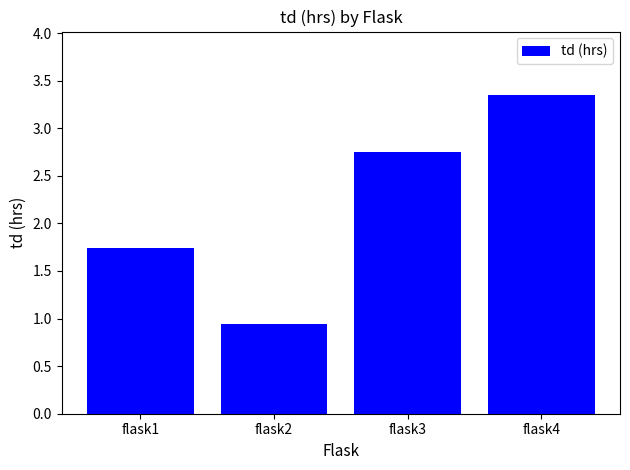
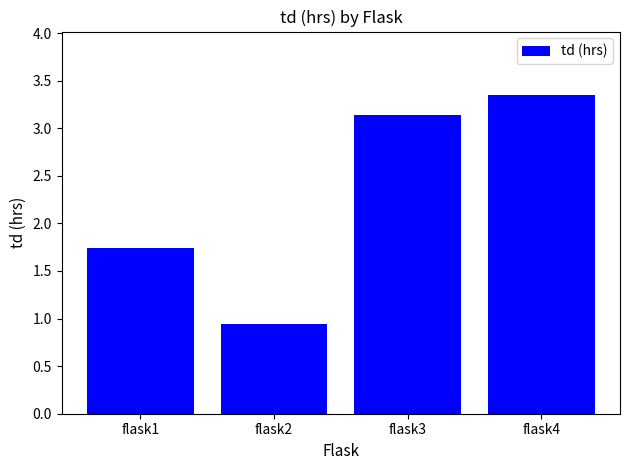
  {
    "flask1": 1.7,
    "flask2": 0.9,
-   "flask3": 2.7,
+   "flask3": 3.1,
    "flask4": 3.3
  }
